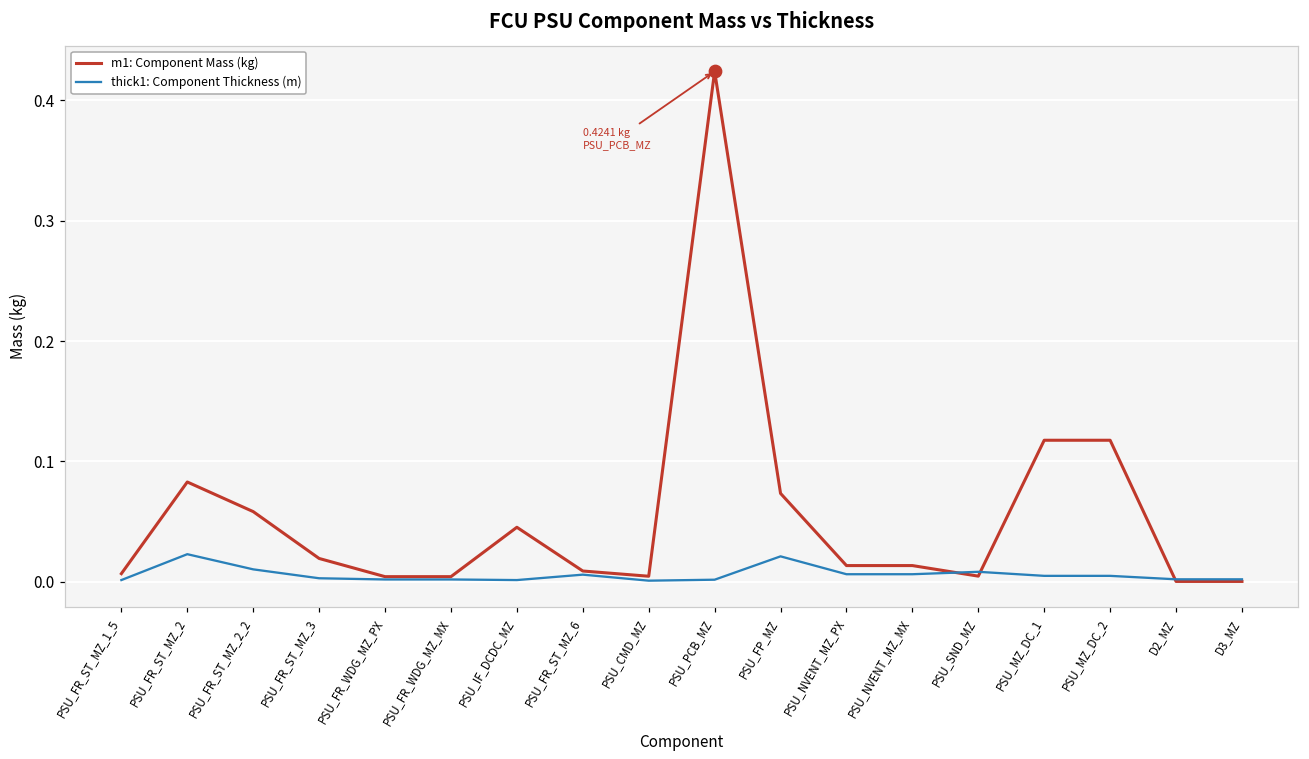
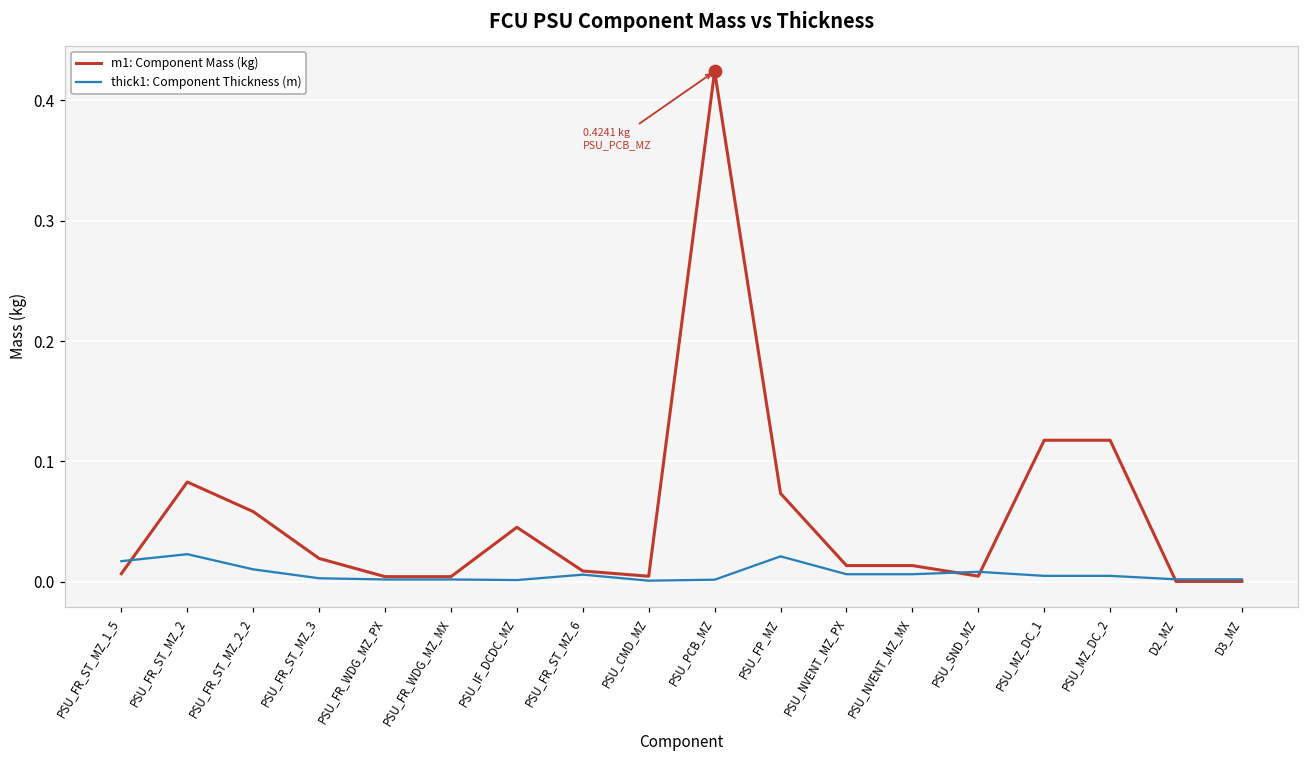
  {
    "thick1: Component Thickness (m)": {
-     "PSU_FR_ST_MZ_1_5": 0.002,
+     "PSU_FR_ST_MZ_1_5": 0.017,
      "PSU_FR_ST_MZ_2": 0.023,
      "PSU_FR_ST_MZ_2_2": 0.010,
      "PSU_FR_ST_MZ_3": 0.003,
      "PSU_FR_WDG_MZ_PX": 0.002,
      "PSU_FR_WDG_MZ_MX": 0.002,
      "PSU_IF_DCDC_MZ": 0.002,
      "PSU_FR_ST_MZ_6": 0.006,
      "PSU_CMD_MZ": 0.001,
      "PSU_PCB_MZ": 0.002,
      "PSU_FP_MZ": 0.021,
      "PSU_NVENT_MZ_PX": 0.006,
      "PSU_NVENT_MZ_MX": 0.006,
      "PSU_SND_MZ": 0.008,
      "PSU_MZ_DC_1": 0.005,
      "PSU_MZ_DC_2": 0.005
    }
  }
